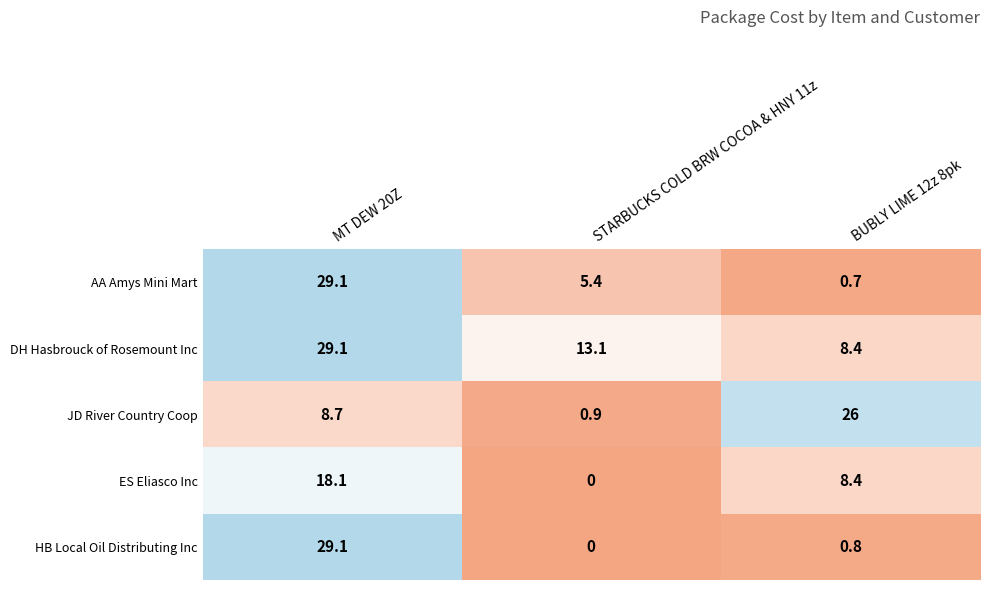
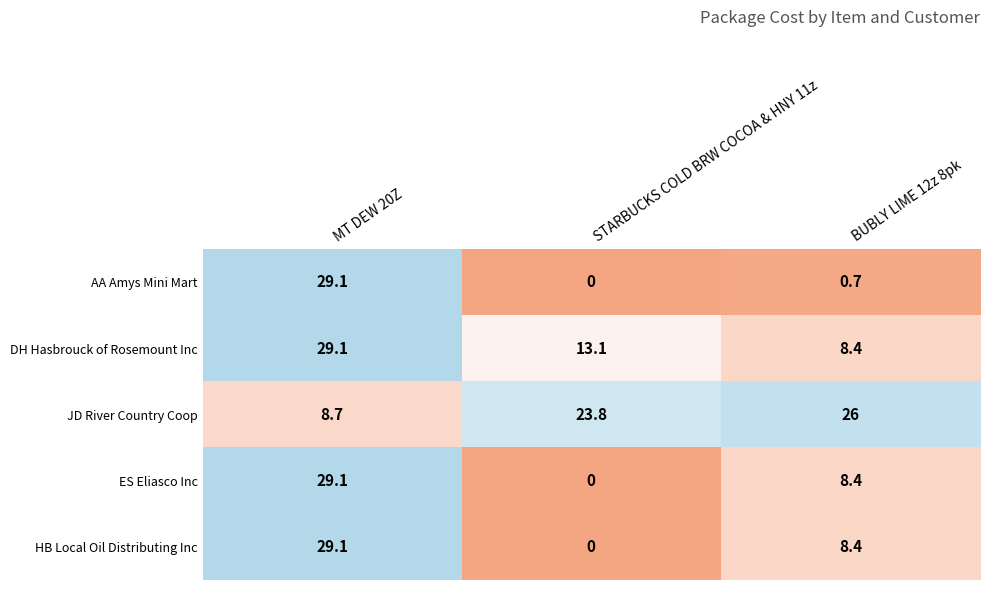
  {
    "AA Amys Mini Mart": {
      "MT DEW 20Z": 29.1,
-     "STARBUCKS COLD BRW COCOA & HNY 11z": 5.4,
+     "STARBUCKS COLD BRW COCOA & HNY 11z": 0,
      "BUBLY LIME 12z 8pk": 0.7
    },
    "DH Hasbrouck of Rosemount Inc": {
      "MT DEW 20Z": 29.1,
      "STARBUCKS COLD BRW COCOA & HNY 11z": 13.1,
      "BUBLY LIME 12z 8pk": 8.4
    },
    "JD River Country Coop": {
      "MT DEW 20Z": 8.7,
-     "STARBUCKS COLD BRW COCOA & HNY 11z": 0.9,
+     "STARBUCKS COLD BRW COCOA & HNY 11z": 23.8,
      "BUBLY LIME 12z 8pk": 26
    },
    "ES Eliasco Inc": {
-     "MT DEW 20Z": 18.1,
+     "MT DEW 20Z": 29.1,
      "STARBUCKS COLD BRW COCOA & HNY 11z": 0,
      "BUBLY LIME 12z 8pk": 8.4
    },
    "HB Local Oil Distributing Inc": {
      "MT DEW 20Z": 29.1,
      "STARBUCKS COLD BRW COCOA & HNY 11z": 0,
-     "BUBLY LIME 12z 8pk": 0.8
+     "BUBLY LIME 12z 8pk": 8.4
    }
  }
